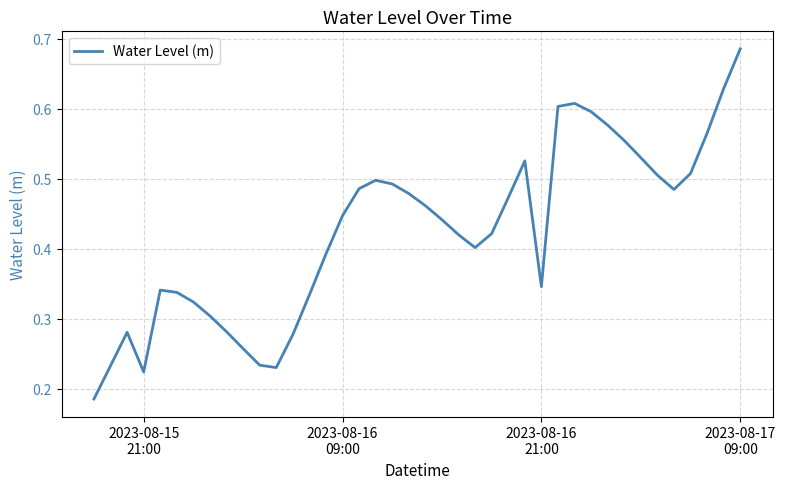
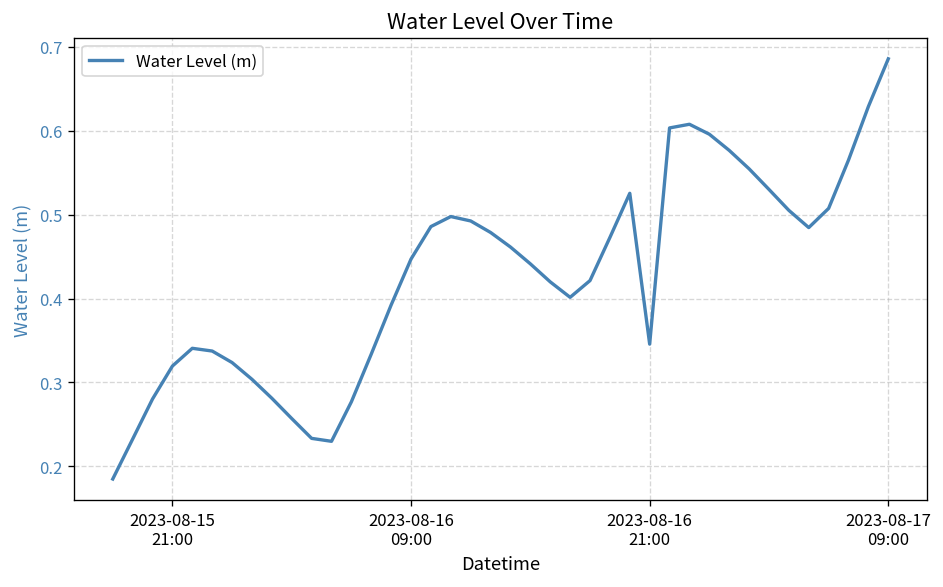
  {
-   "2023-08-15 21:00": 0.22,
+   "2023-08-15 21:00": 0.32,
    "2023-08-16 09:00": 0.45,
    "2023-08-16 21:00": 0.35,
    "2023-08-17 09:00": 0.69
  }
